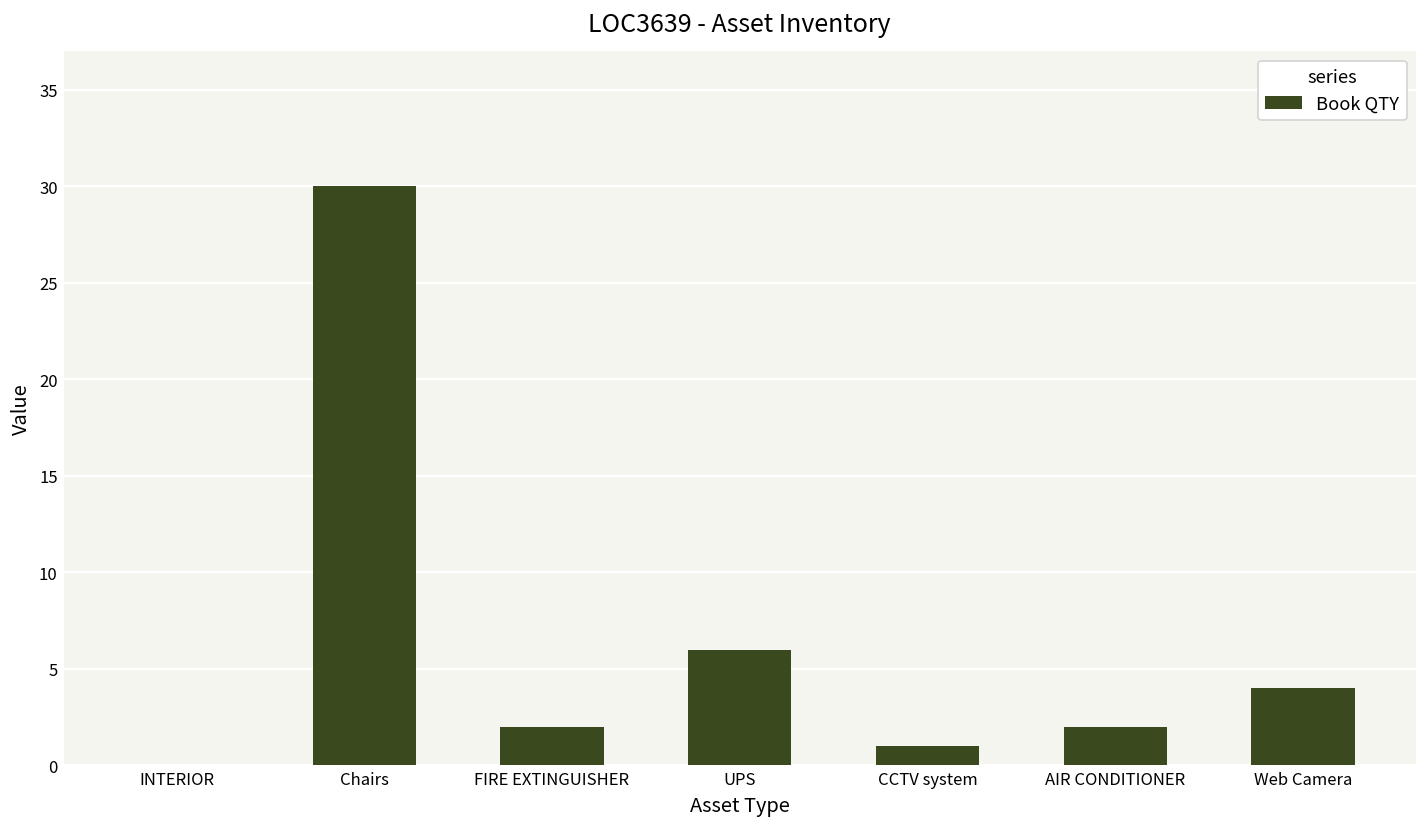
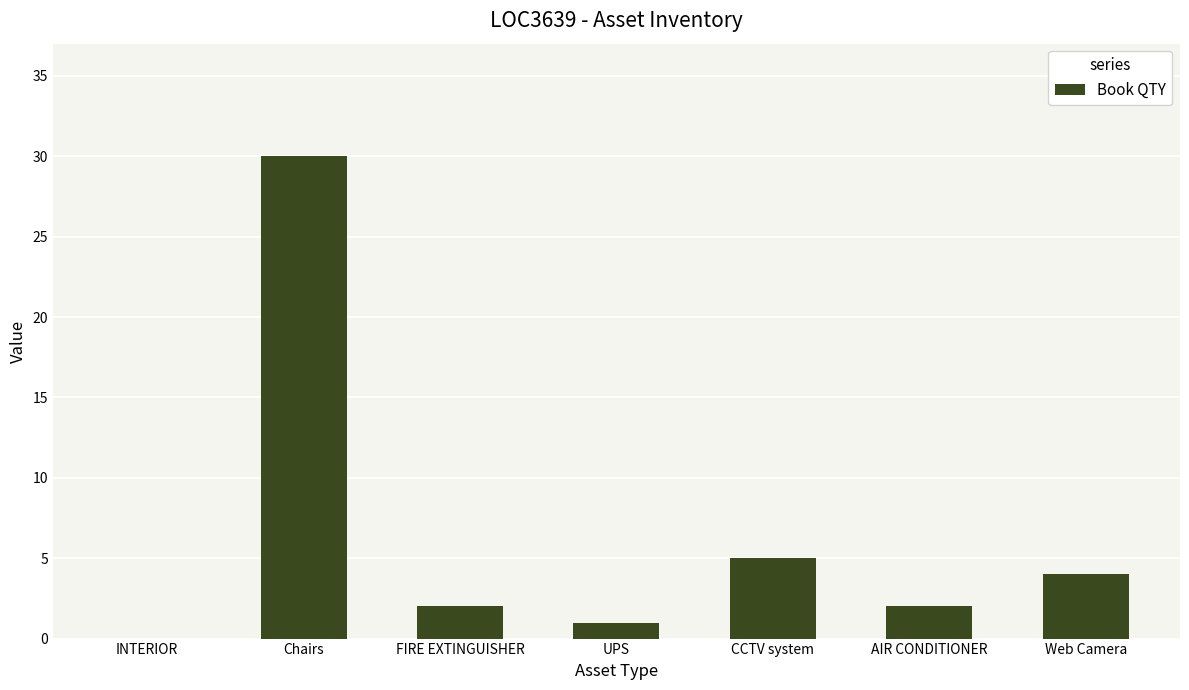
  {
    "INTERIOR": 0,
    "Chairs": 30,
    "FIRE EXTINGUISHER": 2,
-   "UPS": 6,
-   "CCTV system": 1,
+   "UPS": 1,
+   "CCTV system": 5,
    "AIR CONDITIONER": 2,
    "Web Camera": 4
  }
